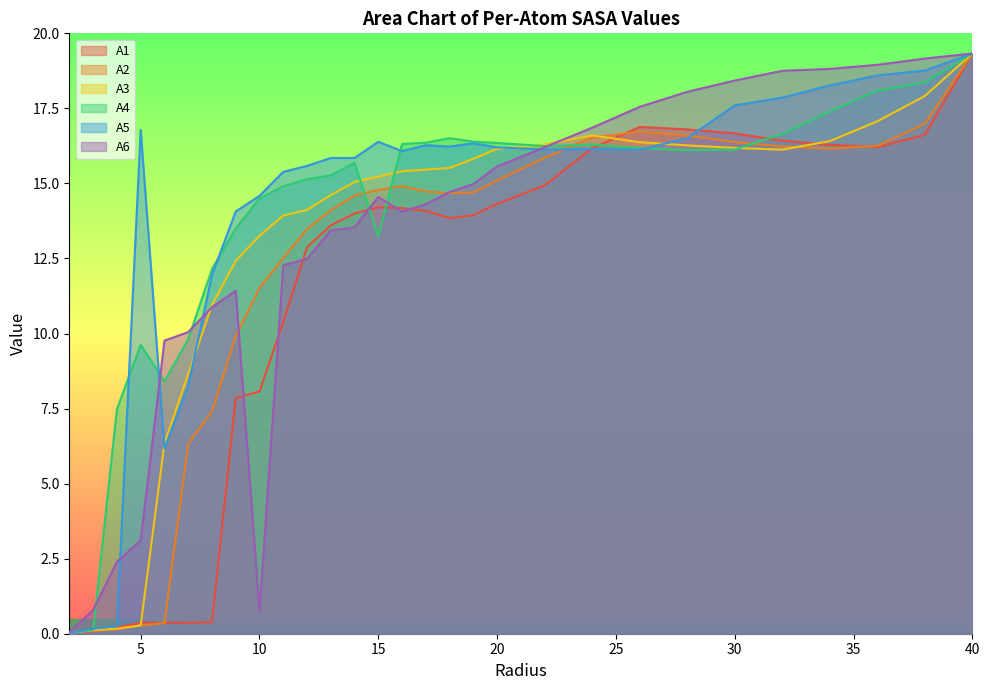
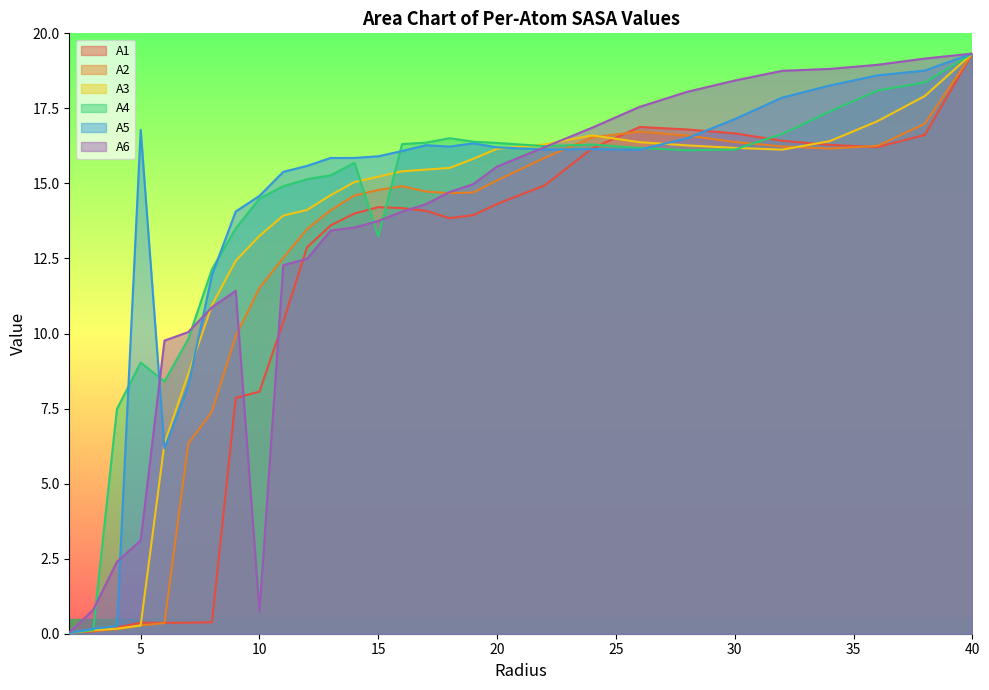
  {
    "A4": {
-     "5": 9.6,
+     "5": 9.0,
      "10": 14.5,
      "15": 13.2,
      "20": 16.3
    },
    "A5": {
      "5": 16.8,
      "10": 14.6,
-     "15": 16.4,
-     "30": 17.6
+     "15": 15.9,
+     "30": 17.1
    },
    "A6": {
      "5": 3.1,
      "10": 0.7,
-     "15": 14.6,
+     "15": 13.7,
      "20": 15.6,
      "30": 18.4
    }
  }
